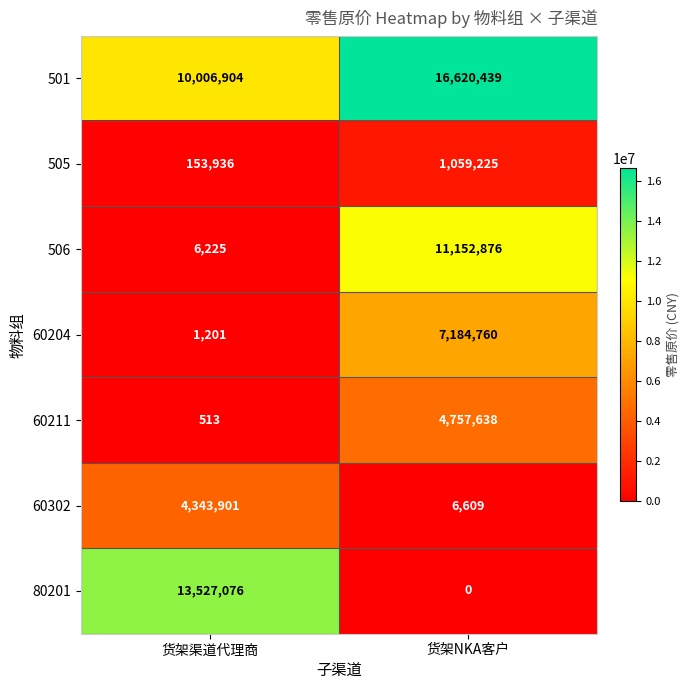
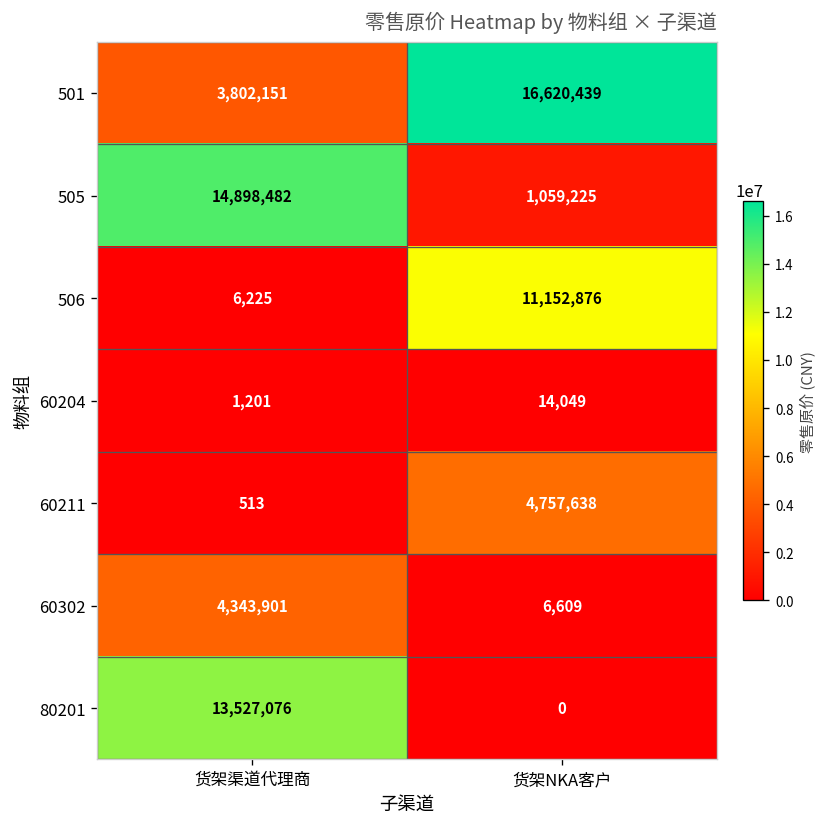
  {
    "501": {
-     "货架渠道代理商": "10,006,904",
+     "货架渠道代理商": "3,802,151",
      "货架NKA客户": "16,620,439"
    },
    "505": {
-     "货架渠道代理商": "153,936",
+     "货架渠道代理商": "14,898,482",
      "货架NKA客户": "1,059,225"
    },
    "506": {
      "货架渠道代理商": "6,225",
      "货架NKA客户": "11,152,876"
    },
    "60204": {
      "货架渠道代理商": "1,201",
-     "货架NKA客户": "7,184,760"
+     "货架NKA客户": "14,049"
    },
    "60211": {
      "货架渠道代理商": "513",
      "货架NKA客户": "4,757,638"
    },
    "60302": {
      "货架渠道代理商": "4,343,901",
      "货架NKA客户": "6,609"
    },
    "80201": {
      "货架渠道代理商": "13,527,076",
      "货架NKA客户": "0"
    }
  }
